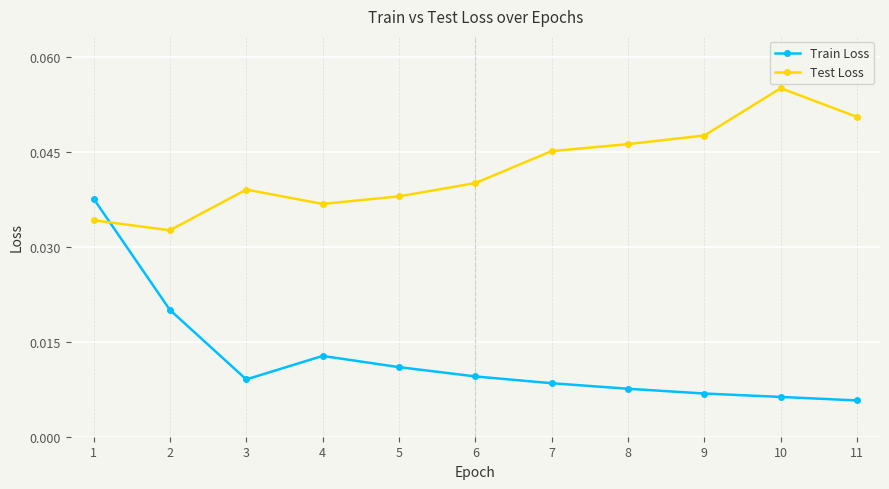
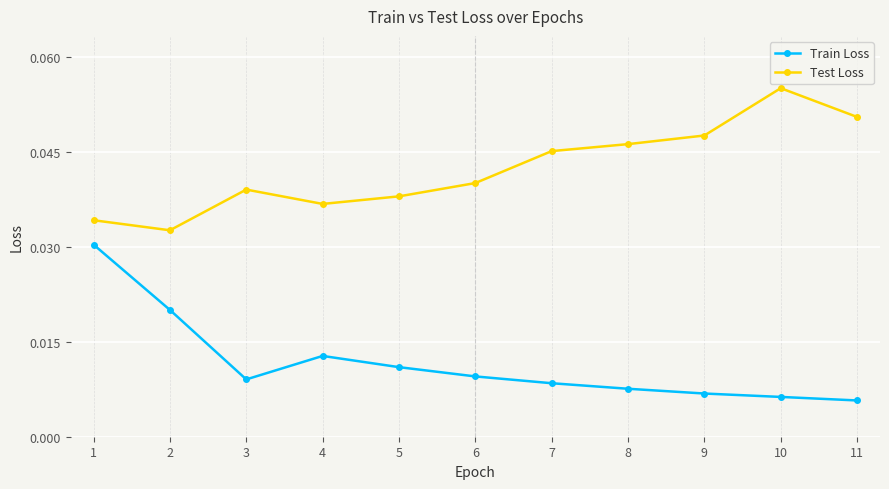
  {
    "Train Loss": {
-     "1": 0.038,
+     "1": 0.030,
      "2": 0.020,
      "3": 0.009,
      "4": 0.013,
      "5": 0.011,
      "6": 0.010,
      "7": 0.008,
      "8": 0.008,
      "9": 0.007,
      "10": 0.006,
      "11": 0.006
    },
    "Test Loss": {
      "1": 0.034,
      "2": 0.033,
      "3": 0.039,
      "4": 0.037,
      "5": 0.038,
      "6": 0.040,
      "7": 0.045,
      "8": 0.046,
      "9": 0.048,
      "10": 0.055,
      "11": 0.051
    }
  }
